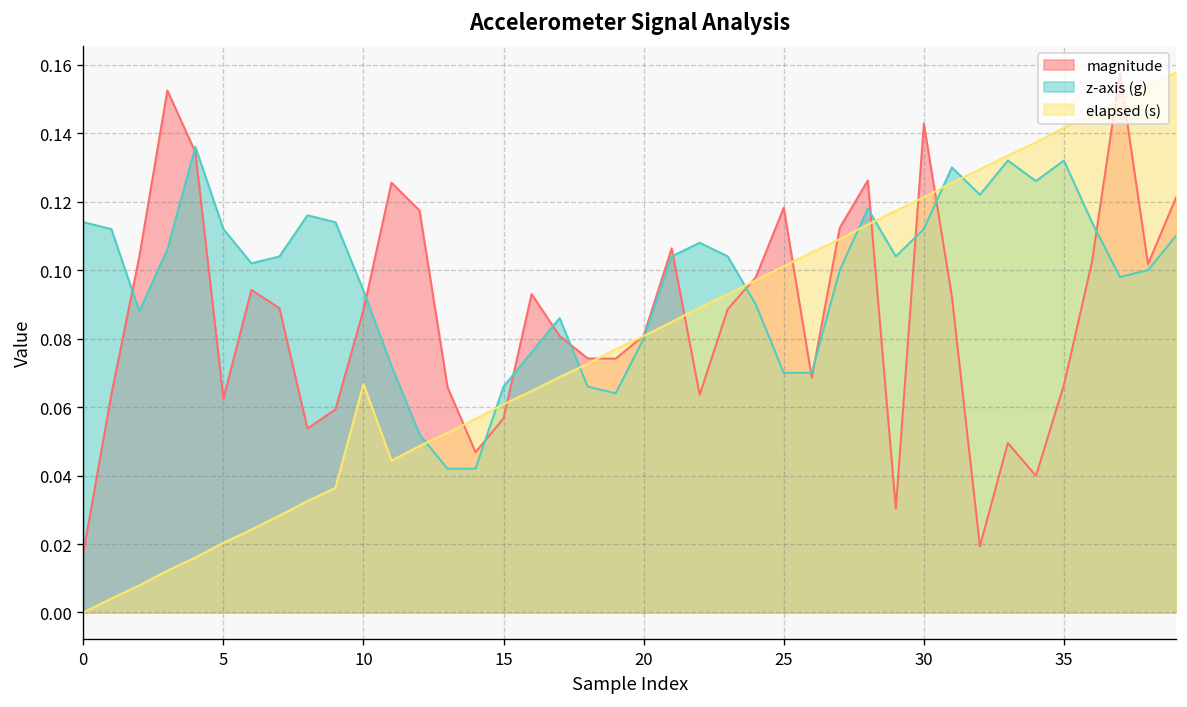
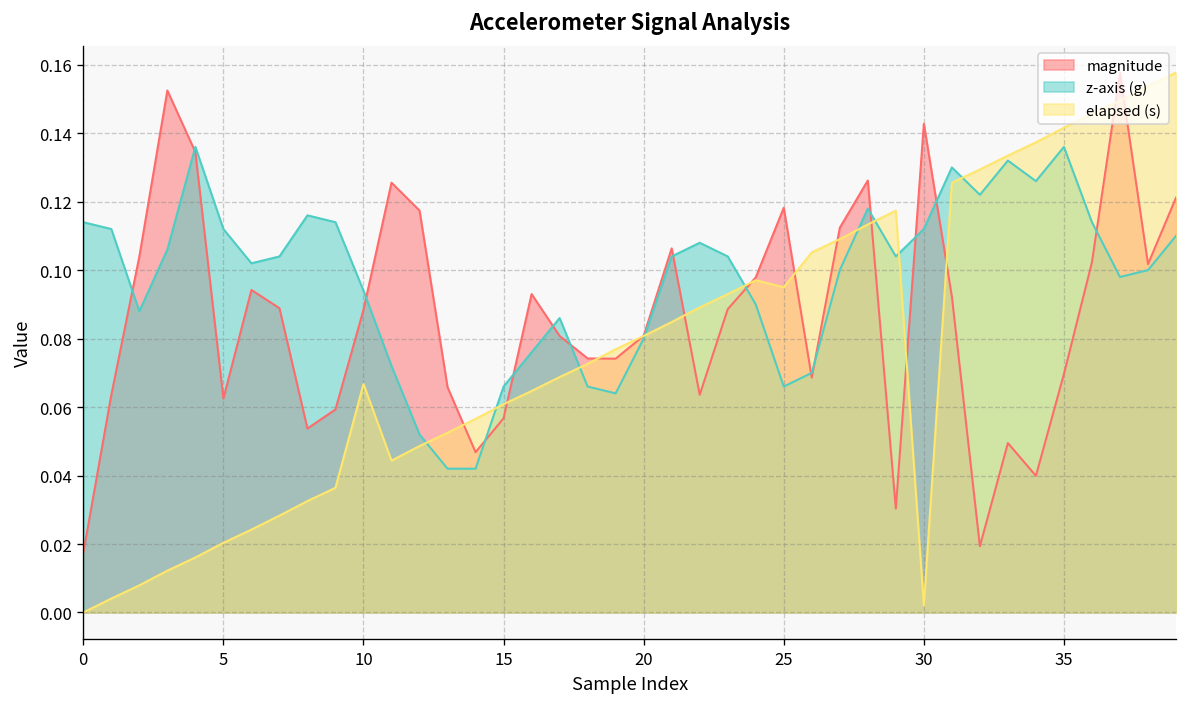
  {
    "magnitude": {
      "0": 0.017,
      "5": 0.062,
      "10": 0.088,
      "15": 0.057,
      "25": 0.118,
      "30": 0.143,
-     "35": 0.066
+     "35": 0.070
    },
    "z-axis (g)": {
      "0": 0.114,
      "5": 0.112,
      "10": 0.094,
      "15": 0.066,
-     "25": 0.070,
+     "25": 0.066,
      "30": 0.112,
-     "35": 0.132
+     "35": 0.136
    },
    "elapsed (s)": {
      "0": 0.000,
      "5": 0.020,
      "10": 0.067,
      "15": 0.061,
-     "25": 0.101,
-     "30": 0.121
+     "25": 0.095,
+     "30": 0.002
    }
  }
